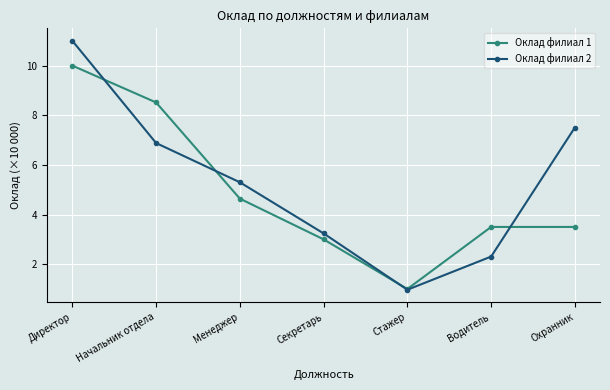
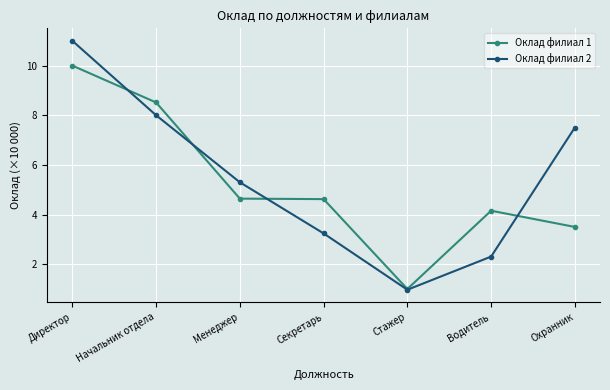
  {
    "Оклад филиал 1": {
      "Директор": 10.0,
      "Начальник отдела": 8.5,
      "Менеджер": 4.6,
-     "Секретарь": 3.0,
-     "Водитель": 3.5,
+     "Секретарь": 4.6,
+     "Водитель": 4.2,
      "Охранник": 3.5
    },
    "Оклад филиал 2": {
      "Директор": 11.0,
-     "Начальник отдела": 6.9,
+     "Начальник отдела": 8.0,
      "Менеджер": 5.3,
      "Секретарь": 3.2,
      "Водитель": 2.3,
      "Охранник": 7.5
    }
  }
